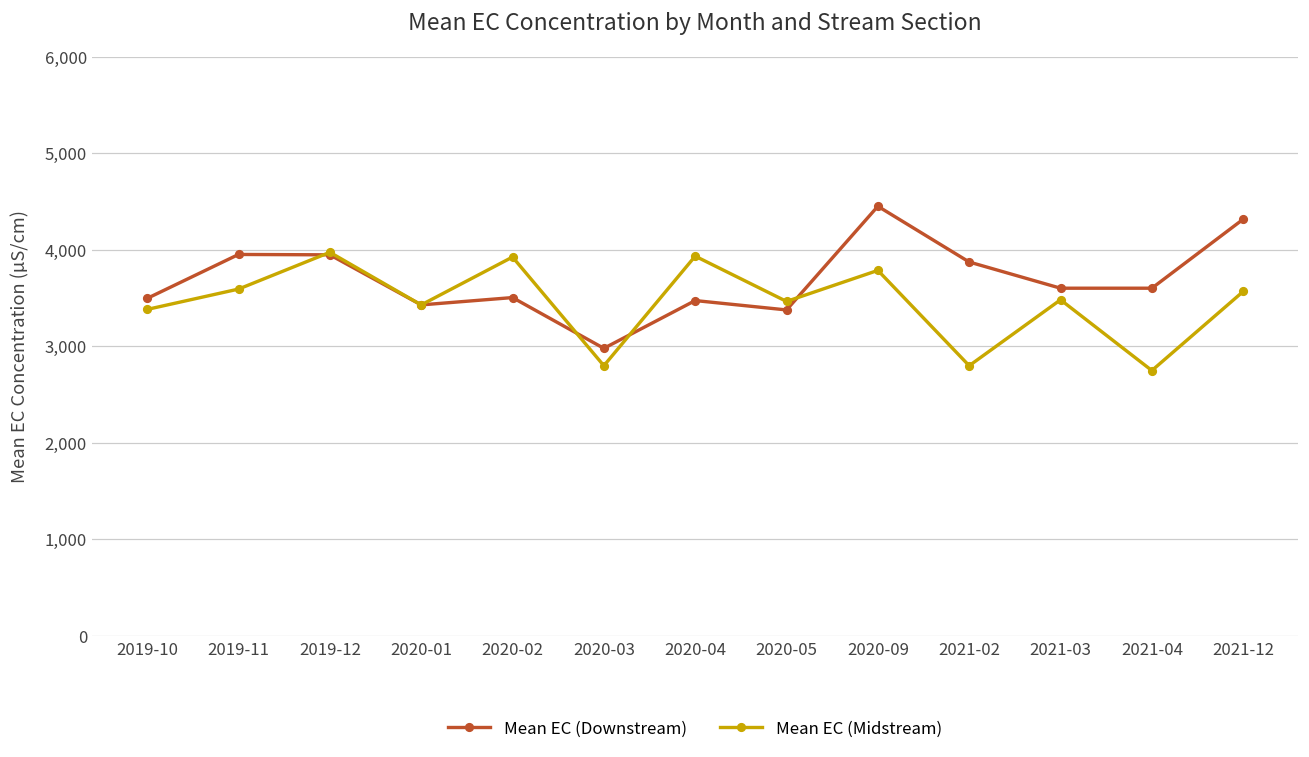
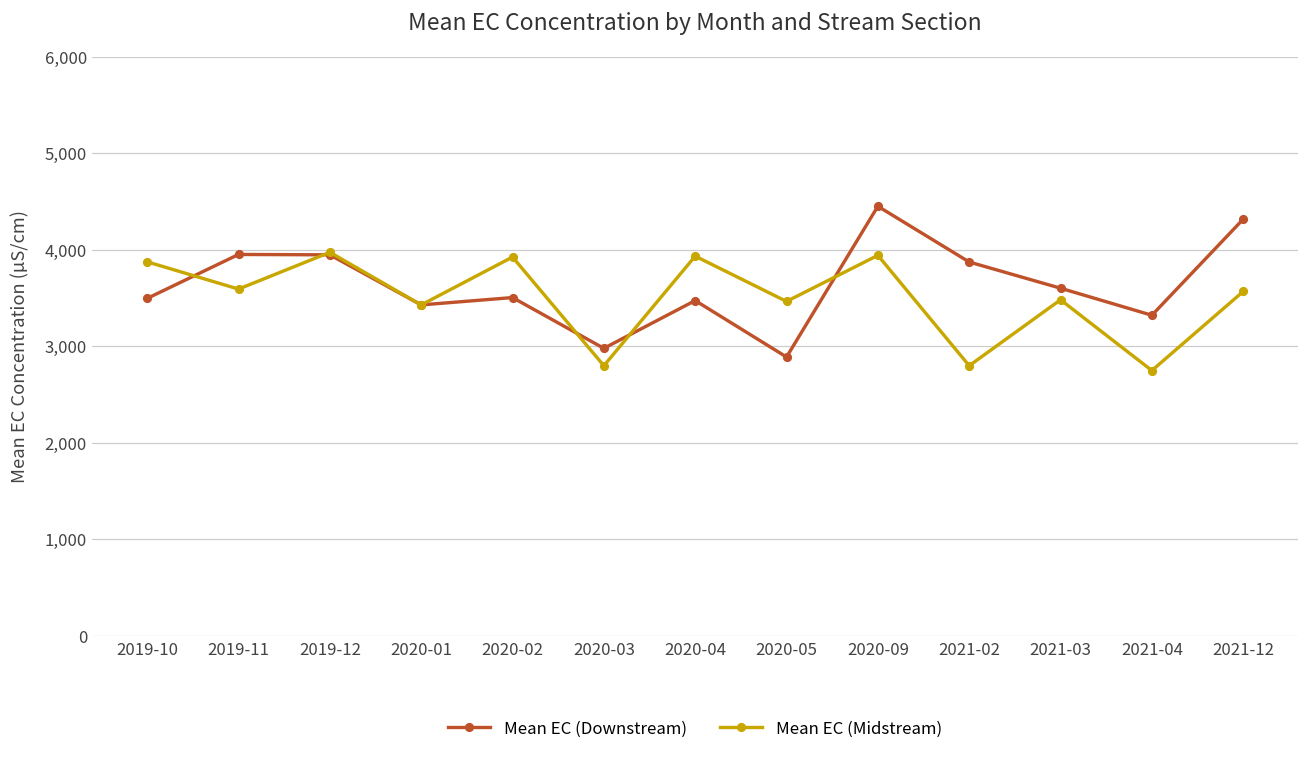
  {
    "Mean EC (Downstream)": {
      "2019-10": "3,500",
      "2019-11": "4,000",
      "2020-02": "3,500",
      "2020-03": "3,000",
      "2020-04": "3,500",
-     "2020-05": "3,400",
+     "2020-05": "2,900",
      "2020-09": "4,500",
      "2021-02": "3,900",
      "2021-03": "3,600",
-     "2021-04": "3,600",
+     "2021-04": "3,300",
      "2021-12": "4,300"
    },
    "Mean EC (Midstream)": {
-     "2019-10": "3,400",
+     "2019-10": "3,900",
      "2019-11": "3,600",
      "2020-02": "3,900",
      "2020-03": "2,800",
      "2020-04": "3,900",
      "2020-05": "3,500",
-     "2020-09": "3,800",
+     "2020-09": "3,900",
      "2021-02": "2,800",
      "2021-03": "3,500",
      "2021-04": "2,800",
      "2021-12": "3,600"
    }
  }
